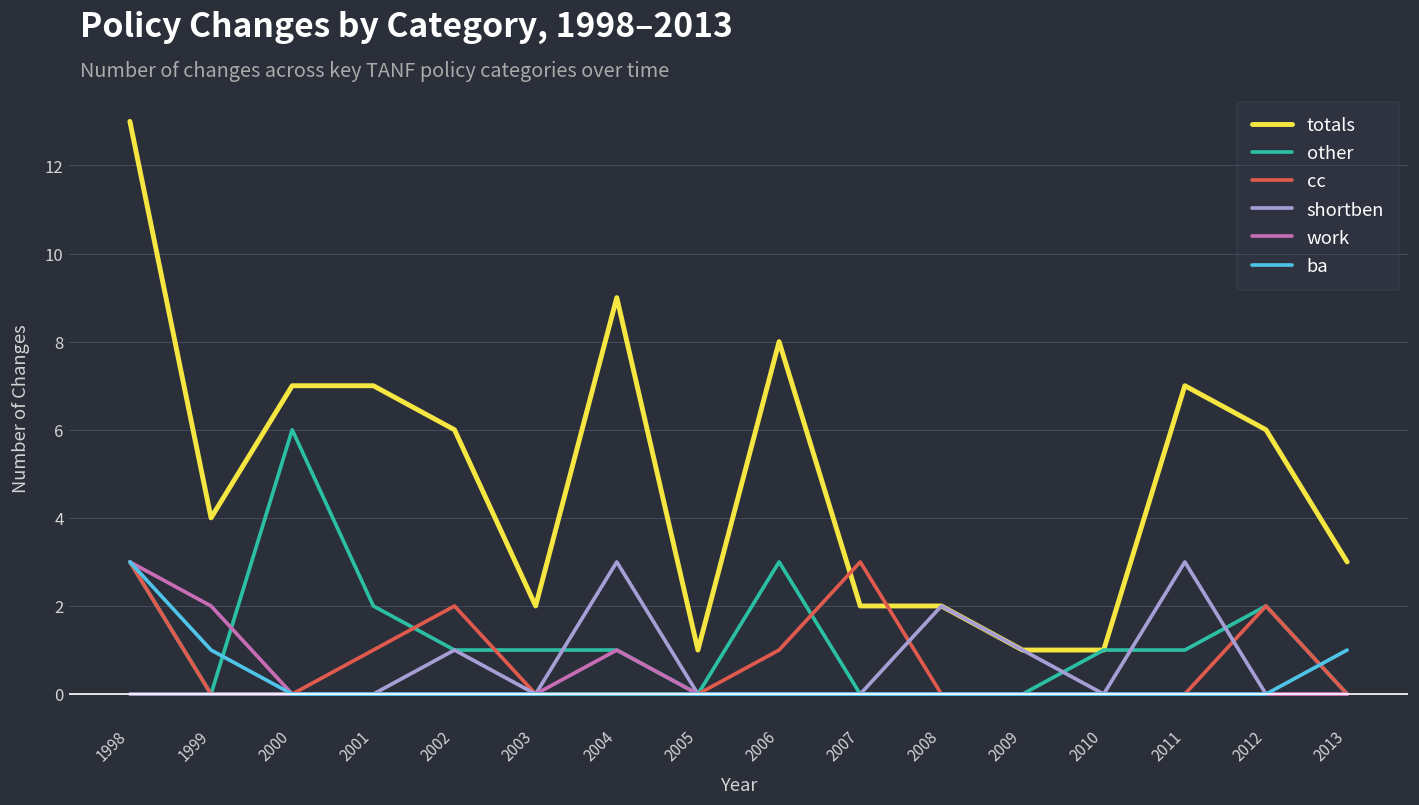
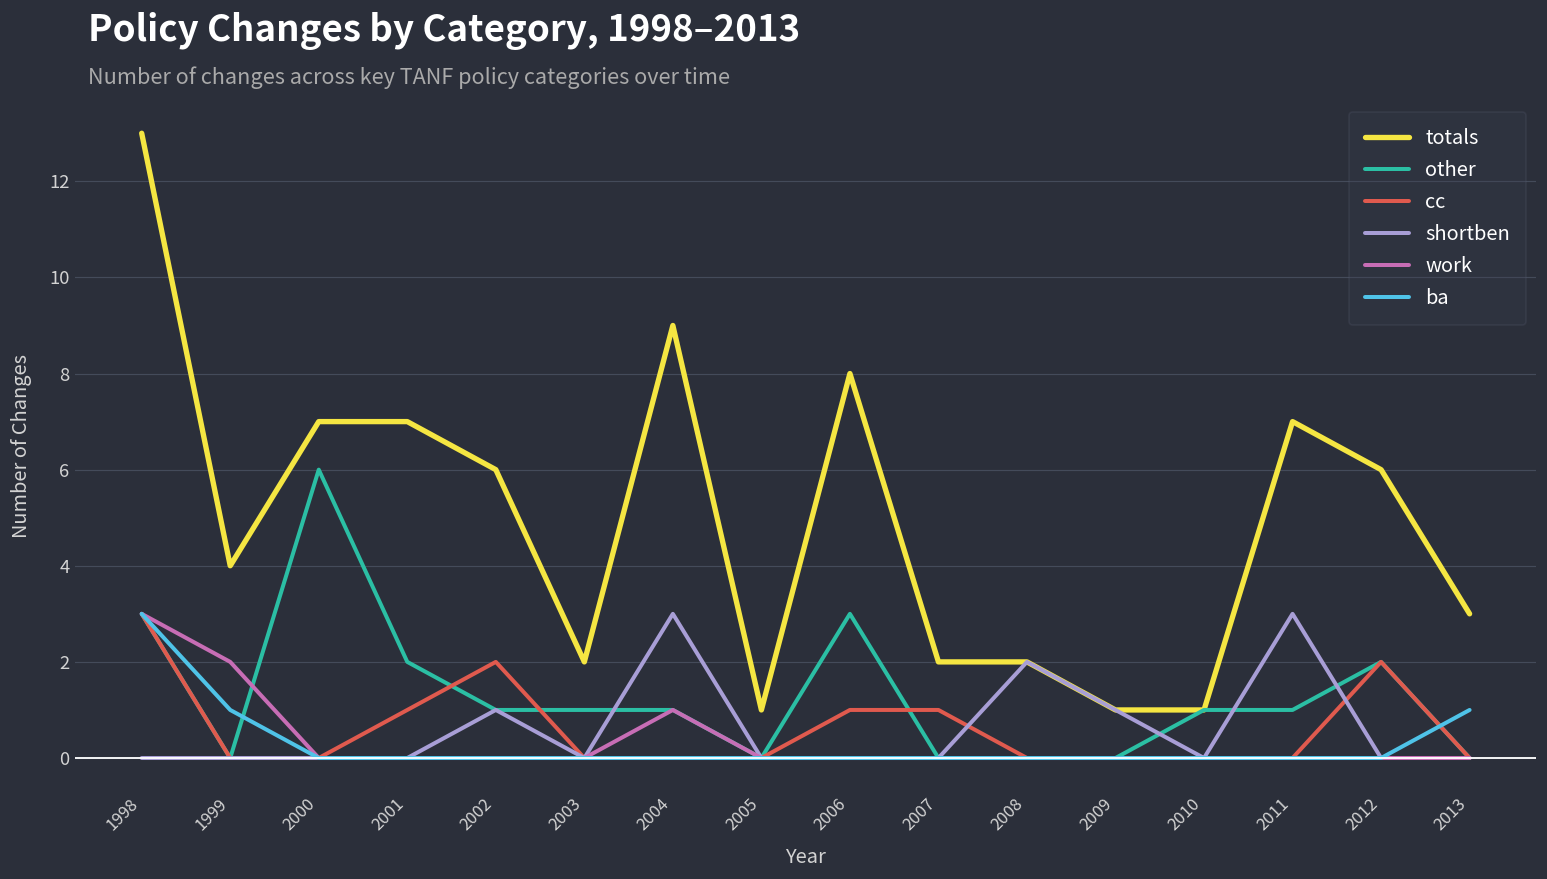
  {
    "totals": {
      "1998": 13,
      "1999": 4,
      "2000": 7,
      "2001": 7,
      "2002": 6,
      "2003": 2,
      "2004": 9,
      "2005": 1,
      "2006": 8,
      "2007": 2,
      "2011": 7,
      "2012": 6,
      "2013": 3
    },
    "other": {
      "2000": 6,
      "2001": 2,
      "2003": 1,
      "2006": 3,
      "2011": 1
    },
    "cc": {
      "2001": 1,
      "2002": 2,
      "2006": 1,
-     "2007": 3
+     "2007": 1
    },
    "shortben": {
      "1998": 0,
      "2004": 3,
      "2011": 3
    },
    "work": {
      "1999": 2
    },
    "ba": {
      "1999": 1,
      "2013": 1
    }
  }
